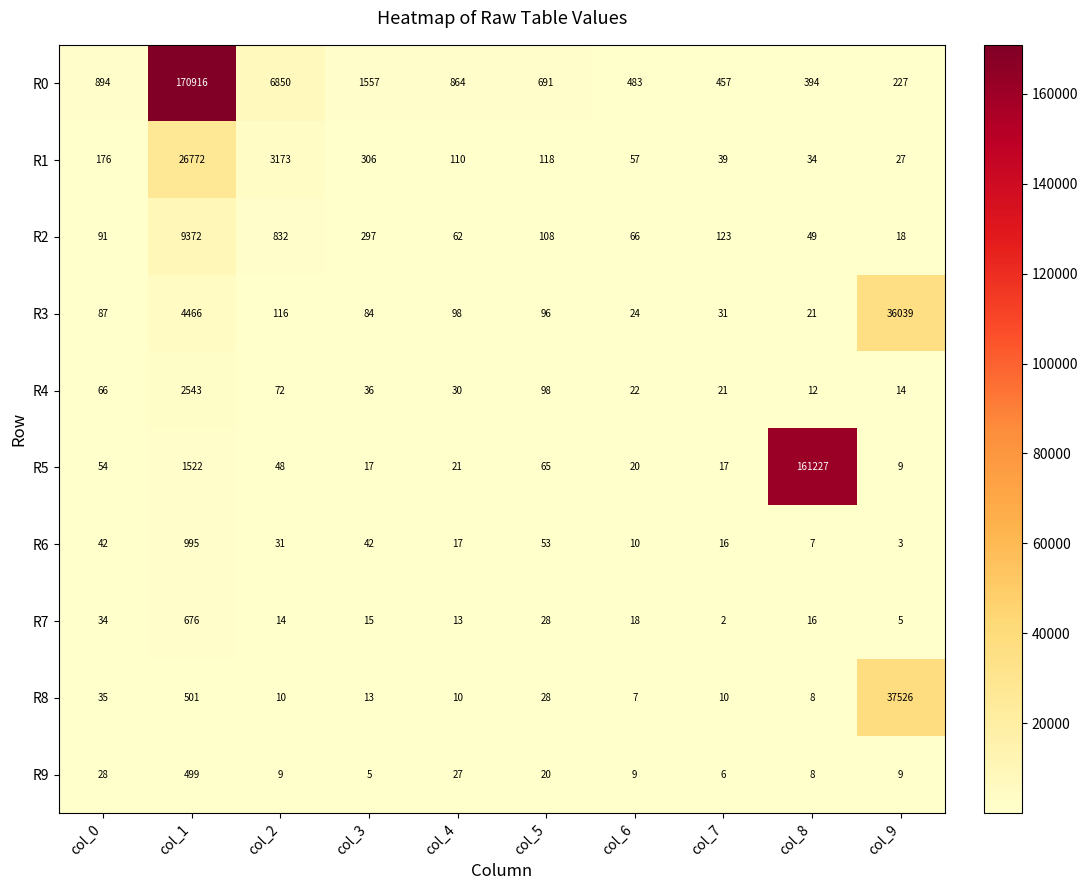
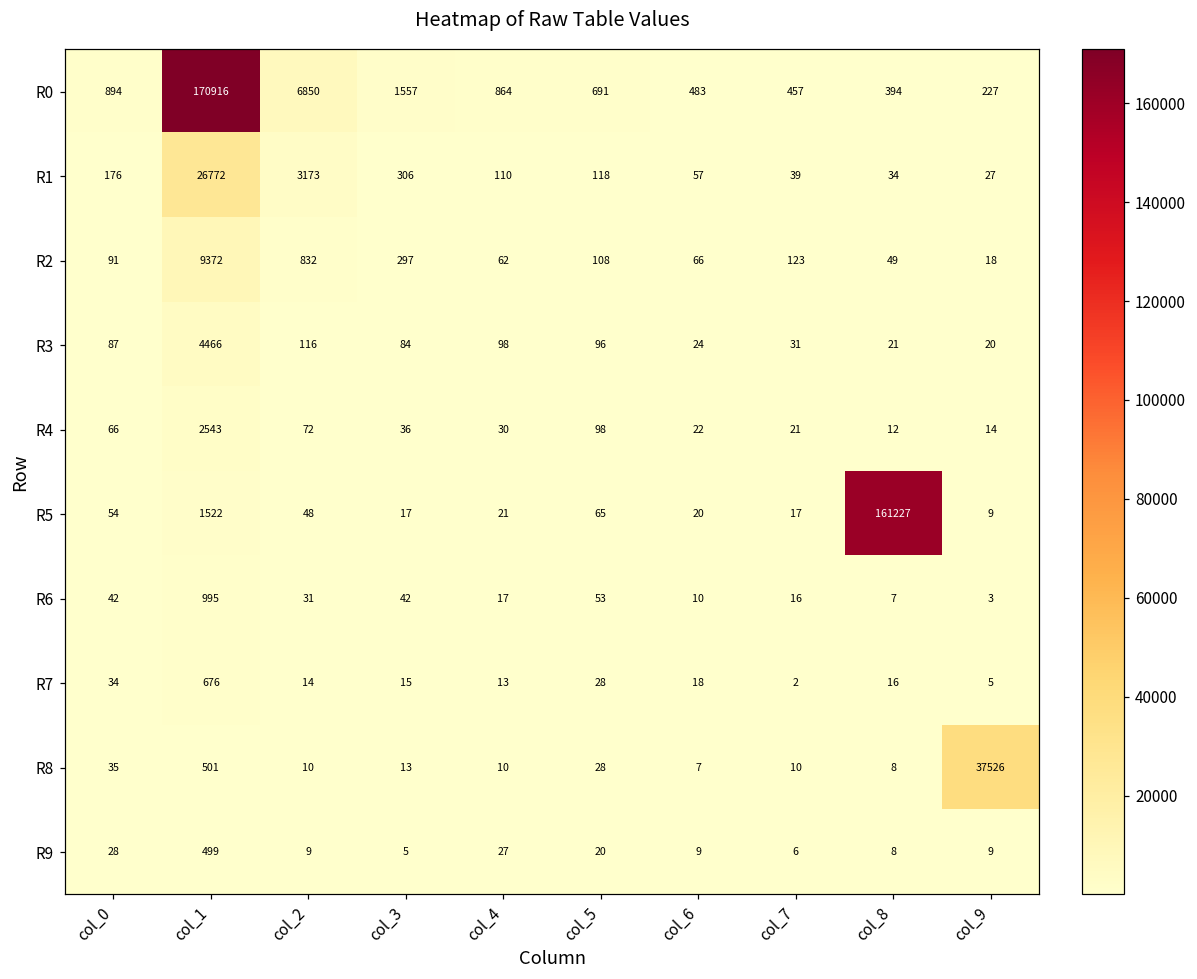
  {
    "R0": {
      "col_0": 894,
      "col_1": 170916,
      "col_2": 6850,
      "col_3": 1557,
      "col_4": 864,
      "col_5": 691,
      "col_6": 483,
      "col_7": 457,
      "col_8": 394,
      "col_9": 227
    },
    "R1": {
      "col_0": 176,
      "col_1": 26772,
      "col_2": 3173,
      "col_3": 306,
      "col_4": 110,
      "col_5": 118,
      "col_6": 57,
      "col_7": 39,
      "col_8": 34,
      "col_9": 27
    },
    "R2": {
      "col_0": 91,
      "col_1": 9372,
      "col_2": 832,
      "col_3": 297,
      "col_4": 62,
      "col_5": 108,
      "col_6": 66,
      "col_7": 123,
      "col_8": 49,
      "col_9": 18
    },
    "R3": {
      "col_0": 87,
      "col_1": 4466,
      "col_2": 116,
      "col_3": 84,
      "col_4": 98,
      "col_5": 96,
      "col_6": 24,
      "col_7": 31,
      "col_8": 21,
-     "col_9": 36039
+     "col_9": 20
    },
    "R4": {
      "col_0": 66,
      "col_1": 2543,
      "col_2": 72,
      "col_3": 36,
      "col_4": 30,
      "col_5": 98,
      "col_6": 22,
      "col_7": 21,
      "col_8": 12,
      "col_9": 14
    },
    "R5": {
      "col_0": 54,
      "col_1": 1522,
      "col_2": 48,
      "col_3": 17,
      "col_4": 21,
      "col_5": 65,
      "col_6": 20,
      "col_7": 17,
      "col_8": 161227,
      "col_9": 9
    },
    "R6": {
      "col_0": 42,
      "col_1": 995,
      "col_2": 31,
      "col_3": 42,
      "col_4": 17,
      "col_5": 53,
      "col_6": 10,
      "col_7": 16,
      "col_8": 7,
      "col_9": 3
    },
    "R7": {
      "col_0": 34,
      "col_1": 676,
      "col_2": 14,
      "col_3": 15,
      "col_4": 13,
      "col_5": 28,
      "col_6": 18,
      "col_7": 2,
      "col_8": 16,
      "col_9": 5
    },
    "R8": {
      "col_0": 35,
      "col_1": 501,
      "col_2": 10,
      "col_3": 13,
      "col_4": 10,
      "col_5": 28,
      "col_6": 7,
      "col_7": 10,
      "col_8": 8,
      "col_9": 37526
    },
    "R9": {
      "col_0": 28,
      "col_1": 499,
      "col_2": 9,
      "col_3": 5,
      "col_4": 27,
      "col_5": 20,
      "col_6": 9,
      "col_7": 6,
      "col_8": 8,
      "col_9": 9
    }
  }
